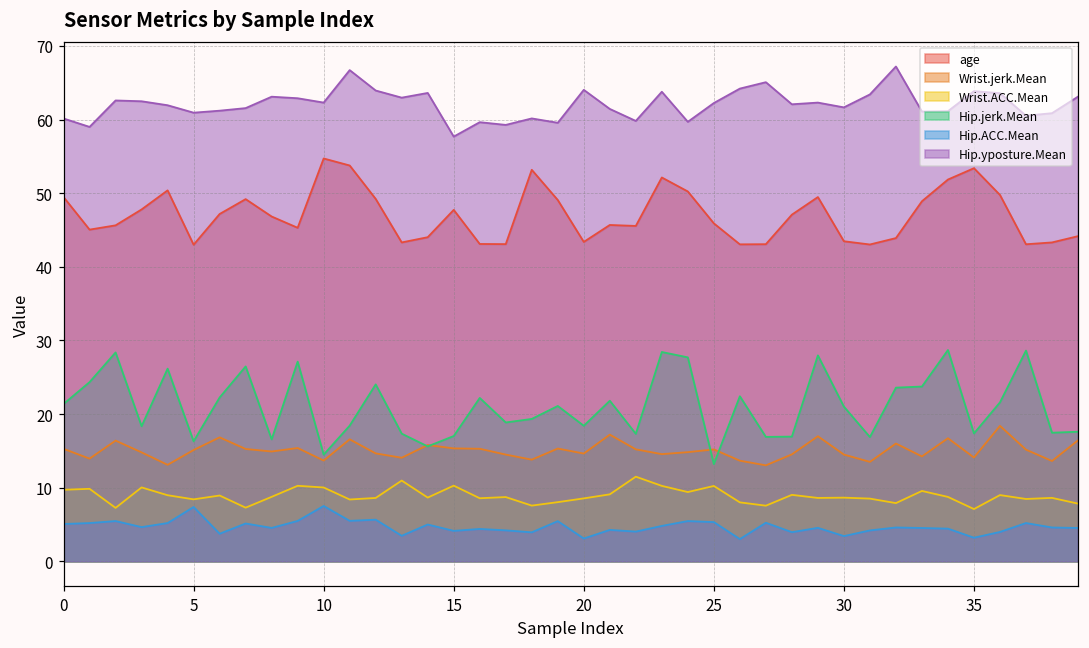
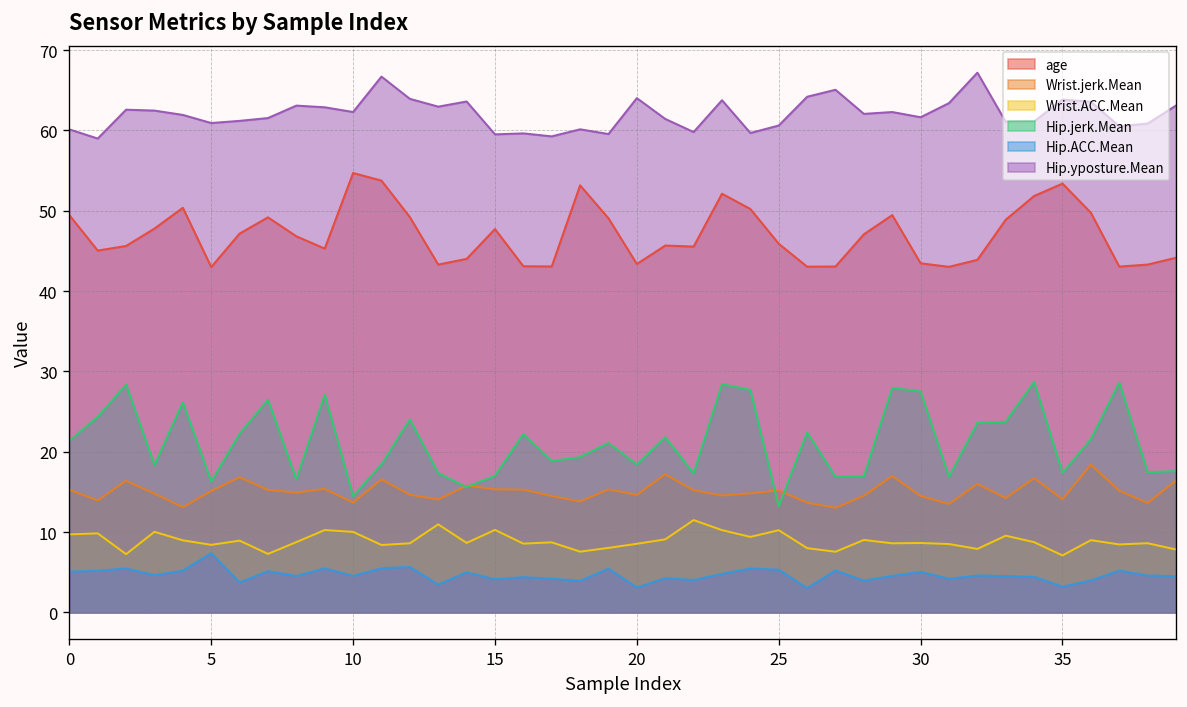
  {
    "Hip.jerk.Mean": {
      "0": 21,
      "5": 16,
      "10": 14,
      "15": 17,
      "20": 18,
      "25": 13,
-     "30": 21,
+     "30": 28,
      "35": 17
    },
    "Hip.ACC.Mean": {
      "0": 5,
      "5": 7,
-     "10": 8,
+     "10": 5,
      "15": 4,
      "20": 3,
      "25": 5,
-     "30": 3,
+     "30": 5,
      "35": 3
    },
    "Hip.yposture.Mean": {
      "0": 60,
      "5": 61,
      "10": 62,
-     "15": 58,
+     "15": 60,
      "20": 64,
-     "25": 62,
+     "25": 61,
      "30": 62
    }
  }
